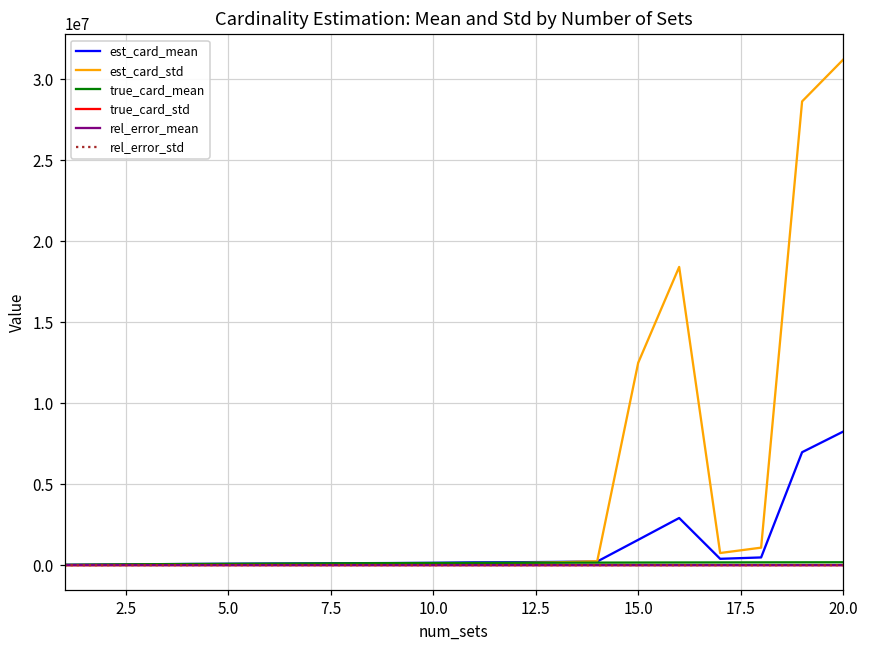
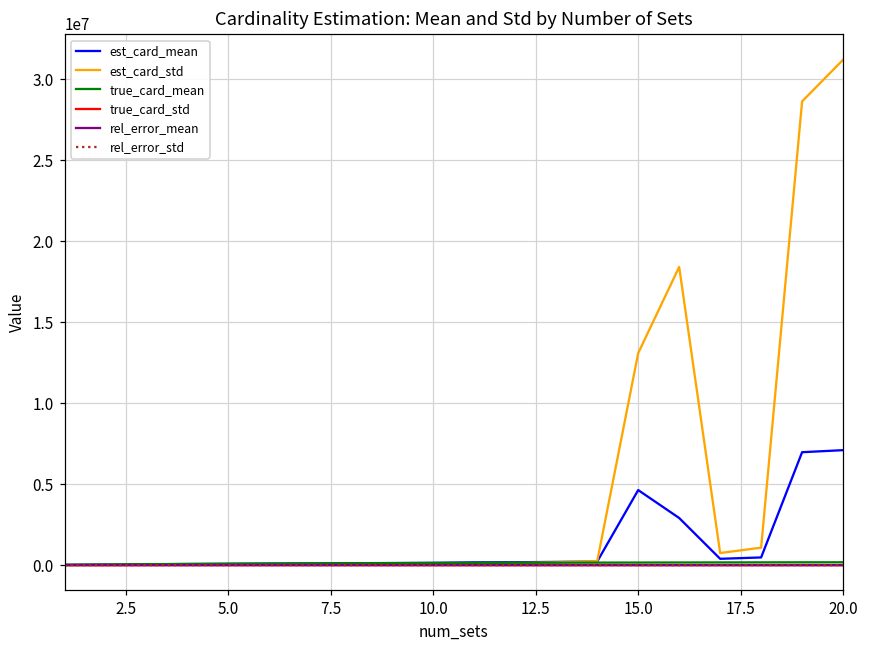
  {
    "est_card_mean": {
-     "15.0": 1600000,
-     "20.0": 8200000
+     "15.0": 4600000,
+     "20.0": 7100000
    },
    "est_card_std": {
-     "15.0": 12500000,
+     "15.0": 13100000,
      "20.0": 31200000
    },
    "true_card_mean": {
      "20.0": 200000
    },
    "rel_error_std": {
      "20.0": 0
    }
  }
